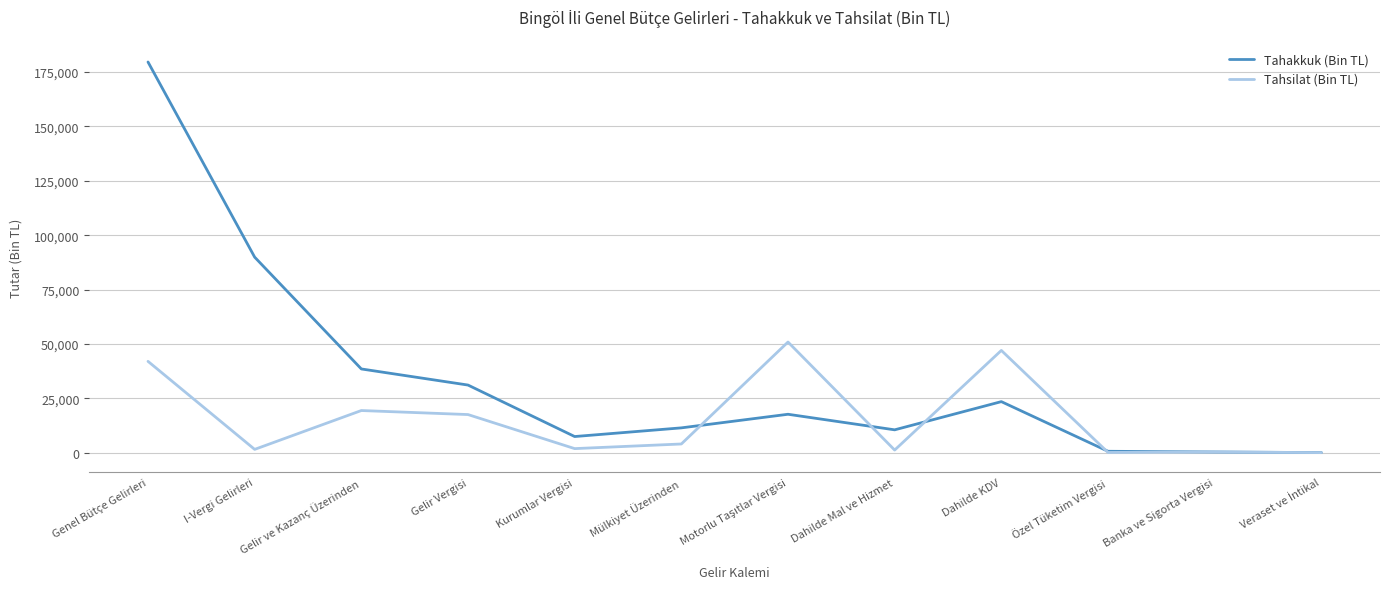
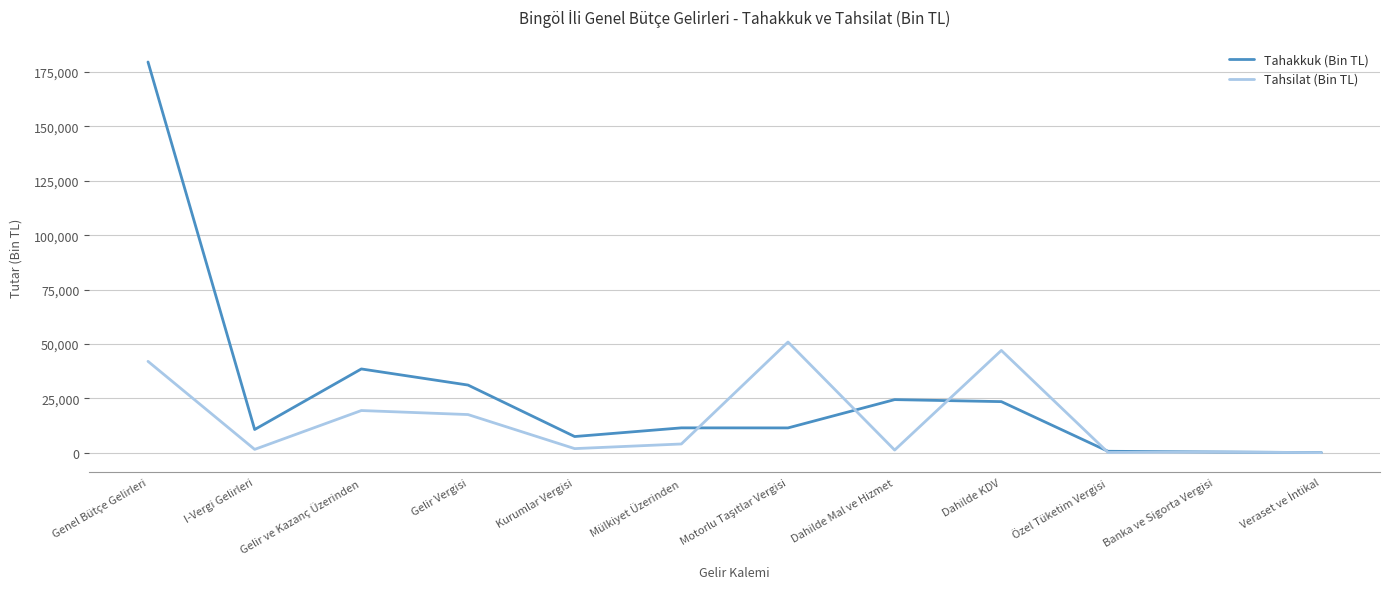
  {
    "Tahakkuk (Bin TL)": {
      "Genel Bütçe Gelirleri": "180,000",
-     "I-Vergi Gelirleri": "90,000",
+     "I-Vergi Gelirleri": "11,000",
      "Gelir ve Kazanç Üzerinden": "38,000",
      "Gelir Vergisi": "31,000",
      "Kurumlar Vergisi": "7,000",
      "Mülkiyet Üzerinden": "11,000",
-     "Motorlu Taşıtlar Vergisi": "18,000",
-     "Dahilde Mal ve Hizmet": "10,000",
+     "Motorlu Taşıtlar Vergisi": "11,000",
+     "Dahilde Mal ve Hizmet": "24,000",
      "Dahilde KDV": "23,000"
    },
    "Tahsilat (Bin TL)": {
      "Genel Bütçe Gelirleri": "42,000",
      "I-Vergi Gelirleri": "2,000",
      "Gelir ve Kazanç Üzerinden": "19,000",
      "Gelir Vergisi": "18,000",
      "Kurumlar Vergisi": "2,000",
      "Mülkiyet Üzerinden": "4,000",
      "Motorlu Taşıtlar Vergisi": "51,000",
      "Dahilde Mal ve Hizmet": "1,000",
      "Dahilde KDV": "47,000"
    }
  }
